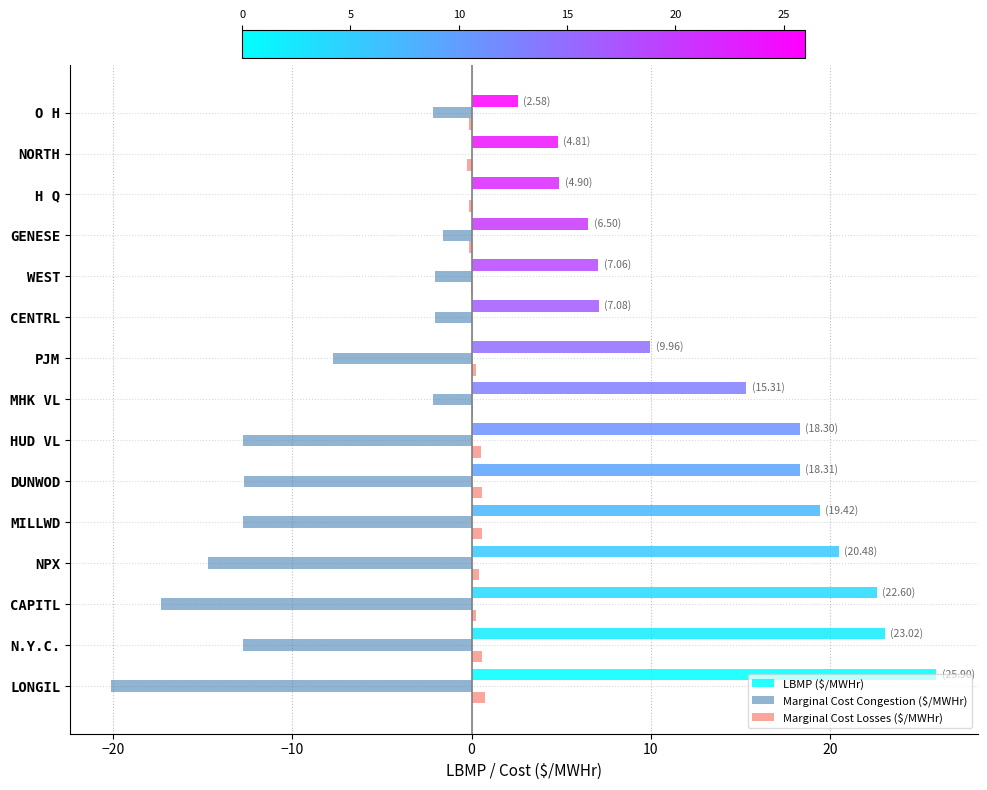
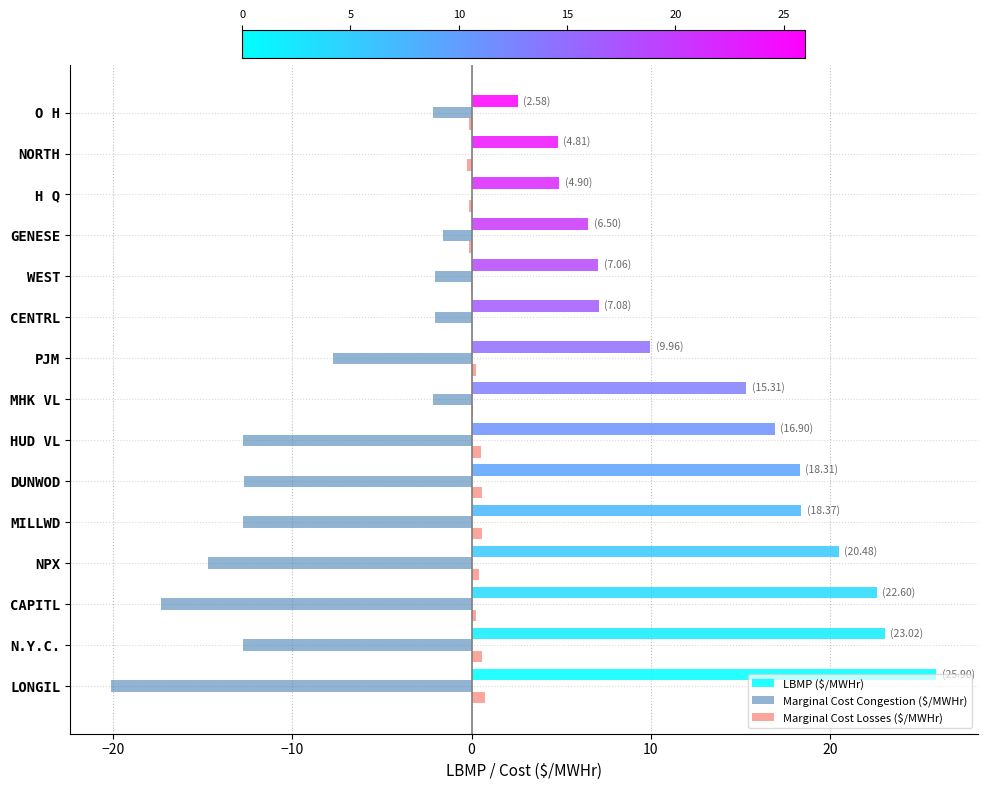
  {
    "LBMP ($/MWHr)": {
      "O H": "(2.58)",
      "NORTH": "(4.81)",
      "H Q": "(4.90)",
      "GENESE": "(6.50)",
      "WEST": "(7.06)",
      "CENTRL": "(7.08)",
      "PJM": "(9.96)",
      "MHK VL": "(15.31)",
-     "HUD VL": "(18.30)",
+     "HUD VL": "(16.90)",
      "DUNWOD": "(18.31)",
-     "MILLWD": "(19.42)",
+     "MILLWD": "(18.37)",
      "NPX": "(20.48)",
      "CAPITL": "(22.60)",
      "N.Y.C.": "(23.02)"
    },
    "Marginal Cost Congestion ($/MWHr)": {
      "O H": "-2.1",
      "NORTH": "0.0",
      "H Q": "0.0",
      "GENESE": "-1.6",
      "WEST": "-2.1",
      "CENTRL": "-2.0",
      "PJM": "-7.7",
      "MHK VL": "-2.1",
      "HUD VL": "-12.7",
      "DUNWOD": "-12.7",
      "MILLWD": "-12.8",
      "NPX": "-14.7",
      "CAPITL": "-17.3",
      "N.Y.C.": "-12.7",
      "LONGIL": "-20.1"
    },
    "Marginal Cost Losses ($/MWHr)": {
      "O H": "-0.2",
      "NORTH": "-0.2",
      "H Q": "-0.2",
      "PJM": "0.2",
      "HUD VL": "0.5",
      "DUNWOD": "0.6",
      "MILLWD": "0.6",
      "NPX": "0.4",
      "CAPITL": "0.3",
      "N.Y.C.": "0.6",
      "LONGIL": "0.8"
    }
  }
